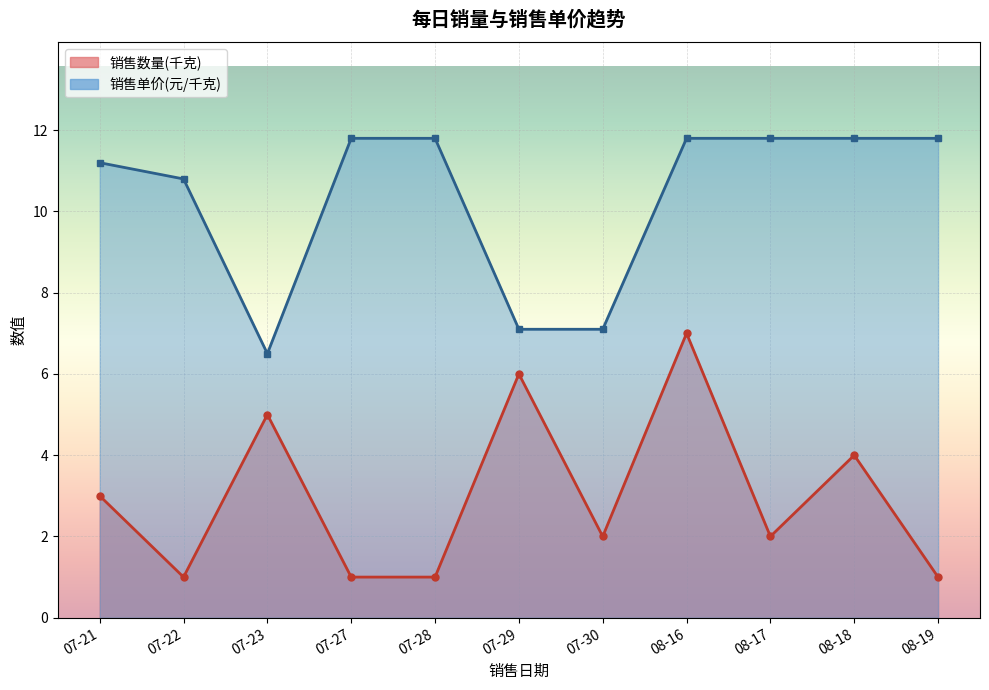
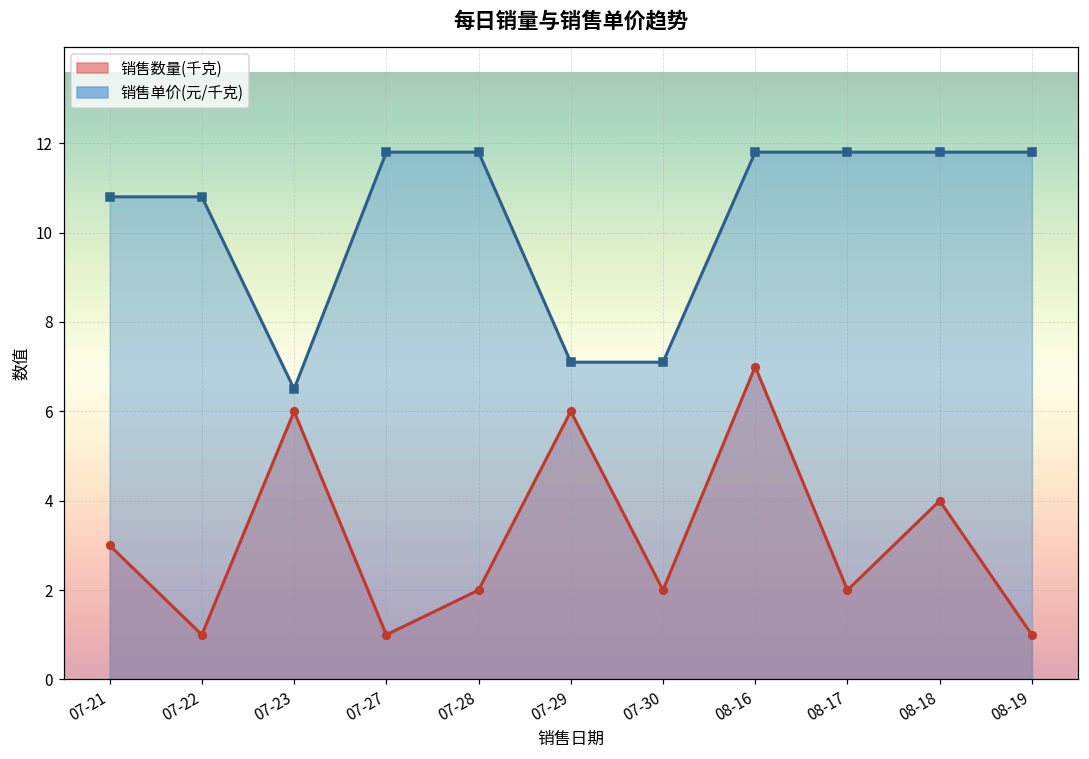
  {
    "销售数量(千克)": {
      "07-21": 3,
      "07-22": 1,
-     "07-23": 5,
+     "07-23": 6,
      "07-27": 1,
-     "07-28": 1,
+     "07-28": 2,
      "07-29": 6,
      "07-30": 2,
      "08-16": 7,
      "08-17": 2,
      "08-18": 4,
      "08-19": 1
    },
    "销售单价(元/千克)": {
-     "07-21": 11.2,
+     "07-21": 10.8,
      "07-22": 10.8,
      "07-23": 6.5,
      "07-27": 11.8,
      "07-28": 11.8,
      "07-29": 7.1,
      "07-30": 7.1,
      "08-16": 11.8,
      "08-17": 11.8,
      "08-18": 11.8,
      "08-19": 11.8
    }
  }
